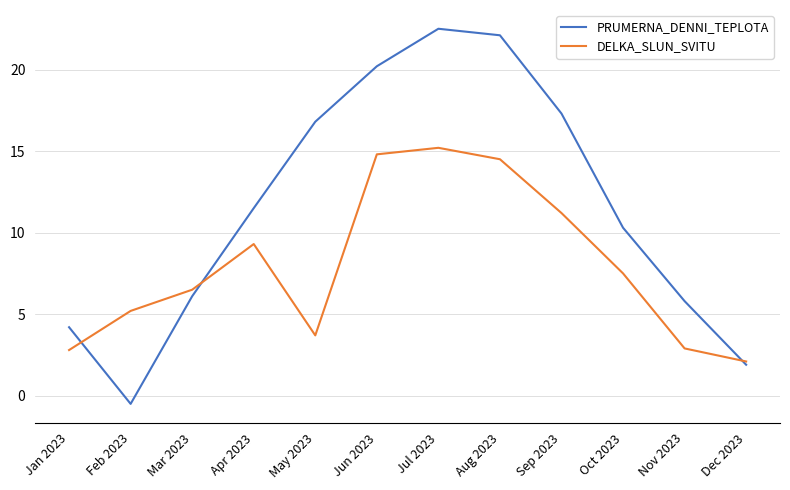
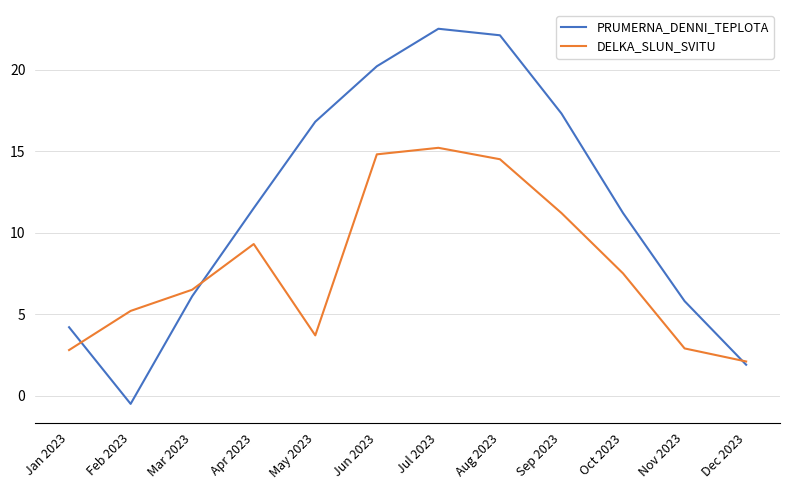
  {
    "PRUMERNA_DENNI_TEPLOTA": {
      "Jan 2023": 4.2,
      "Feb 2023": -0.5,
      "Mar 2023": 6.1,
      "Apr 2023": 11.5,
      "May 2023": 16.8,
      "Jun 2023": 20.2,
      "Jul 2023": 22.5,
      "Aug 2023": 22.1,
      "Sep 2023": 17.3,
-     "Oct 2023": 10.3,
+     "Oct 2023": 11.2,
      "Nov 2023": 5.8,
      "Dec 2023": 1.9
    },
    "DELKA_SLUN_SVITU": {
      "Jan 2023": 2.8,
      "Feb 2023": 5.2,
      "Mar 2023": 6.5,
      "Apr 2023": 9.3,
      "May 2023": 3.7,
      "Jun 2023": 14.8,
      "Jul 2023": 15.2,
      "Aug 2023": 14.5,
      "Sep 2023": 11.2,
      "Oct 2023": 7.5,
      "Nov 2023": 2.9,
      "Dec 2023": 2.1
    }
  }
